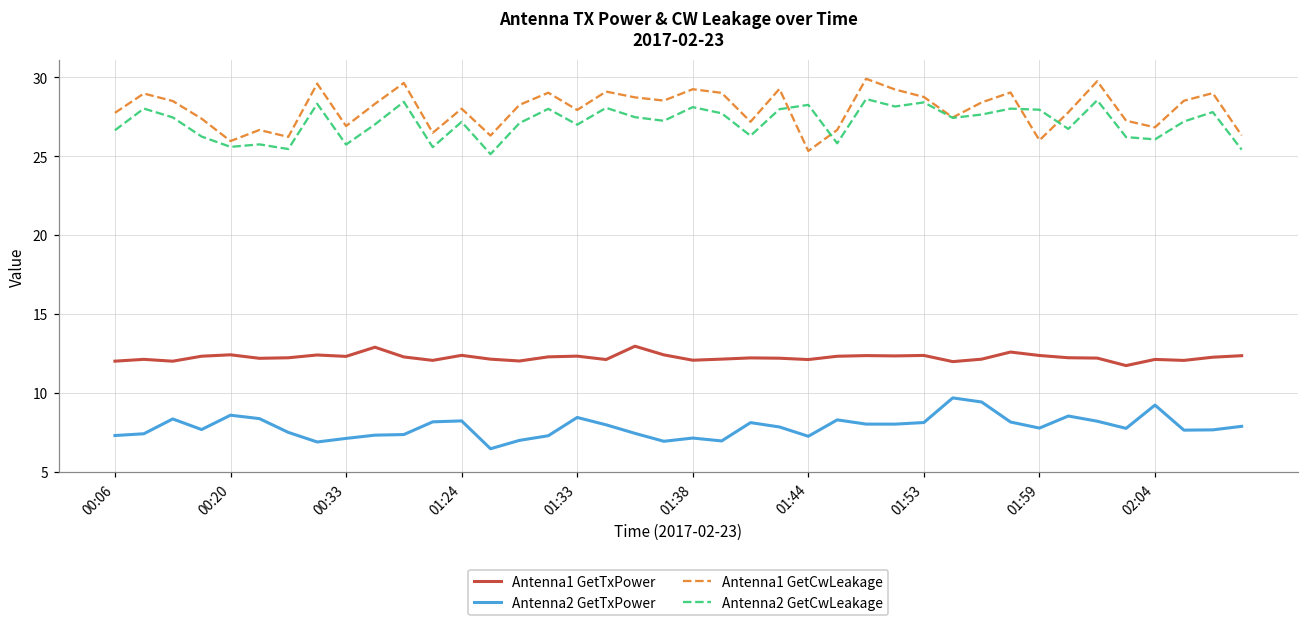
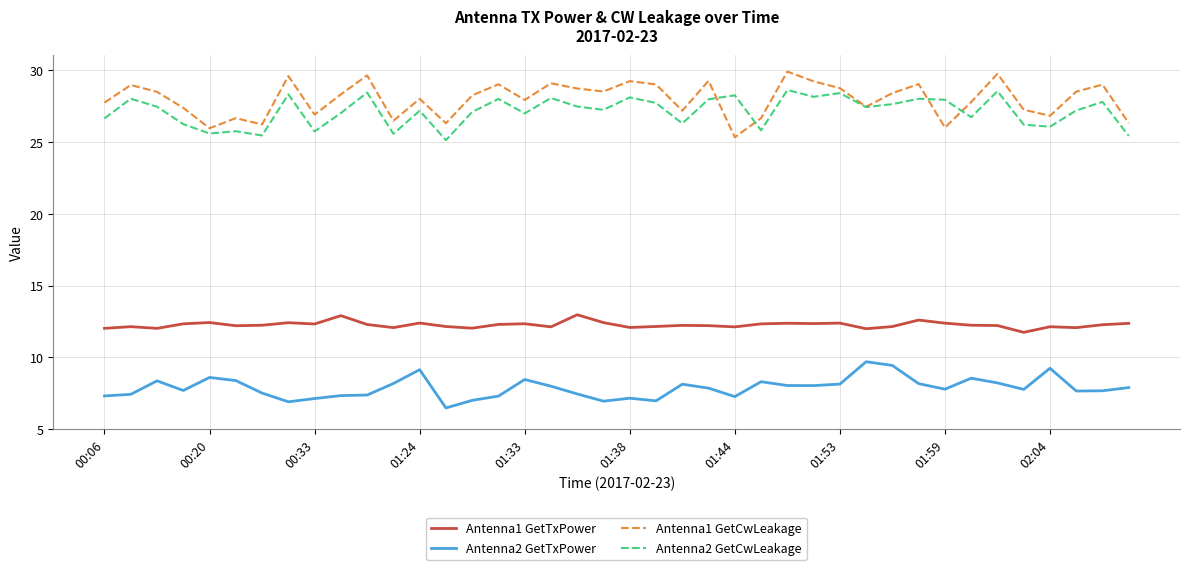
  {
    "Antenna1 GetTxPower": {
      "00:06": 12.0,
      "00:20": 12.4,
      "00:33": 12.3,
      "01:24": 12.4,
      "01:33": 12.3,
      "01:38": 12.1,
      "01:44": 12.1,
      "01:53": 12.4,
      "01:59": 12.4,
      "02:04": 12.1
    },
    "Antenna2 GetTxPower": {
      "00:06": 7.3,
      "00:20": 8.6,
      "00:33": 7.1,
-     "01:24": 8.2,
+     "01:24": 9.1,
      "01:33": 8.5,
      "01:38": 7.2,
      "01:44": 7.3,
      "01:53": 8.1,
      "01:59": 7.8,
      "02:04": 9.2
    },
    "Antenna1 GetCwLeakage": {
      "00:06": 27.7,
      "00:20": 26.0,
      "00:33": 26.9,
      "01:24": 28.0,
      "01:33": 27.9,
      "01:38": 29.2,
      "01:44": 25.3,
      "01:53": 28.8,
      "01:59": 26.0,
      "02:04": 26.8
    },
    "Antenna2 GetCwLeakage": {
      "00:06": 26.6,
      "00:20": 25.6,
      "00:33": 25.7,
      "01:24": 27.2,
      "01:33": 27.0,
      "01:38": 28.1,
      "01:44": 28.3,
      "01:53": 28.4,
      "01:59": 27.9,
      "02:04": 26.1
    }
  }
